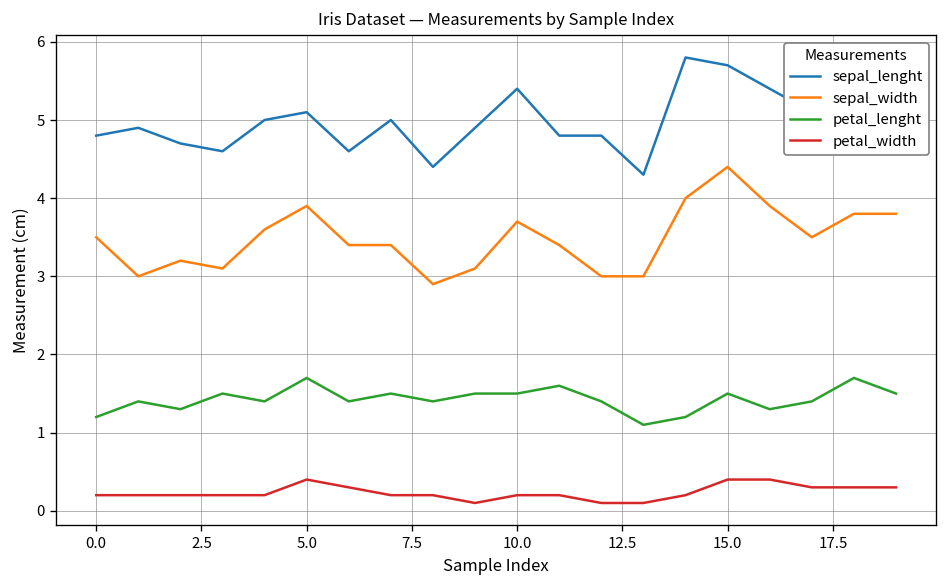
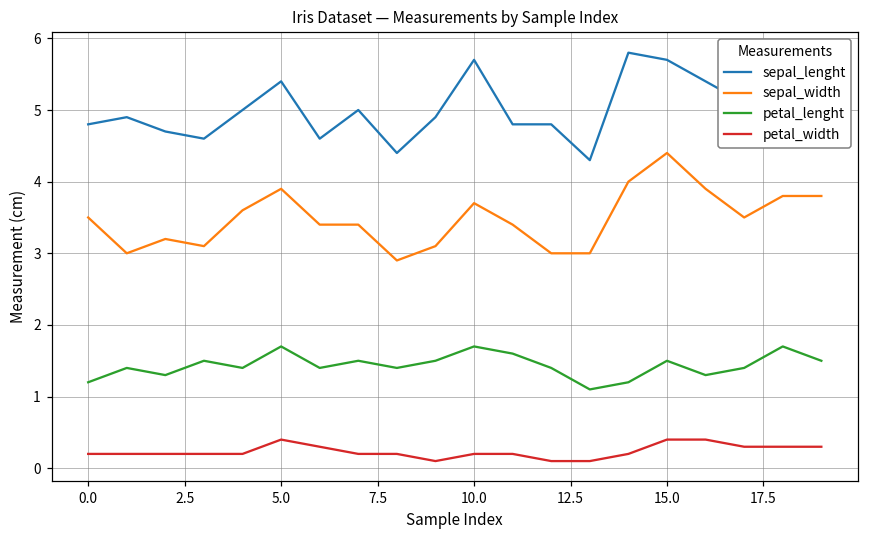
  {
    "sepal_lenght": {
      "0.0": 4.8,
-     "5.0": 5.1,
-     "10.0": 5.4,
+     "5.0": 5.4,
+     "10.0": 5.7,
      "15.0": 5.7
    },
    "sepal_width": {
      "0.0": 3.5,
      "5.0": 3.9,
      "10.0": 3.7,
      "15.0": 4.4
    },
    "petal_lenght": {
      "0.0": 1.2,
      "5.0": 1.7,
-     "10.0": 1.5,
+     "10.0": 1.7,
      "15.0": 1.5
    },
    "petal_width": {
      "0.0": 0.2,
      "5.0": 0.4,
      "10.0": 0.2,
      "15.0": 0.4
    }
  }
